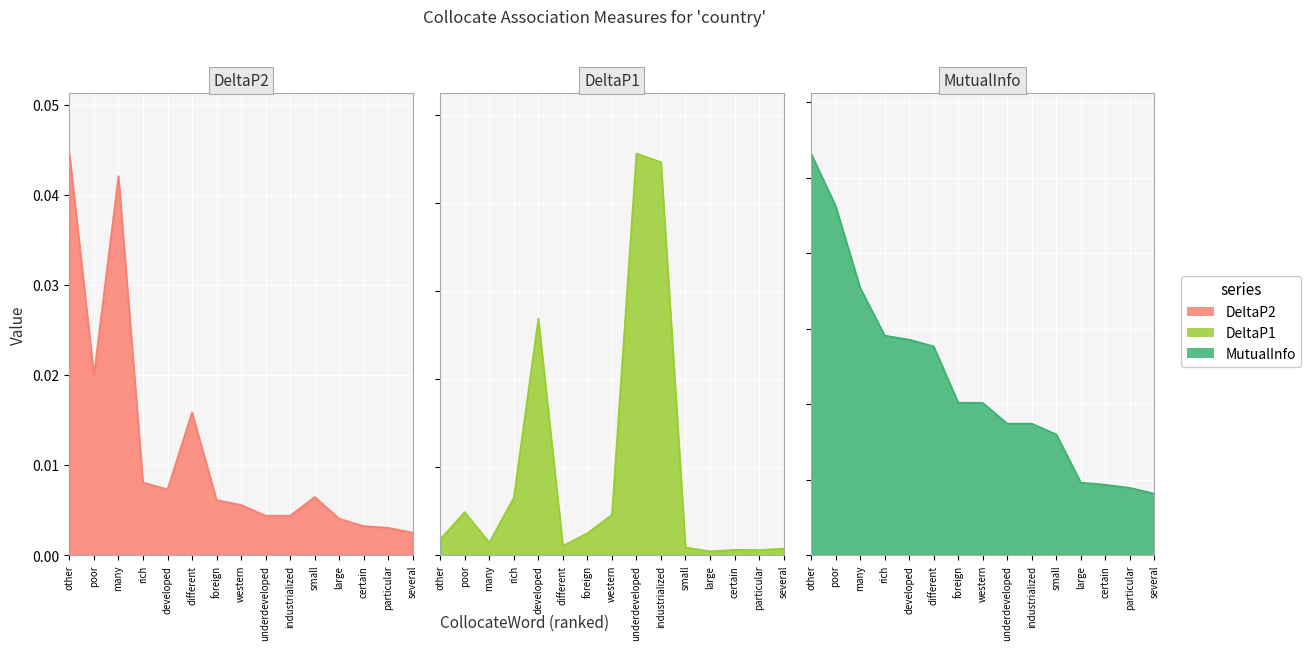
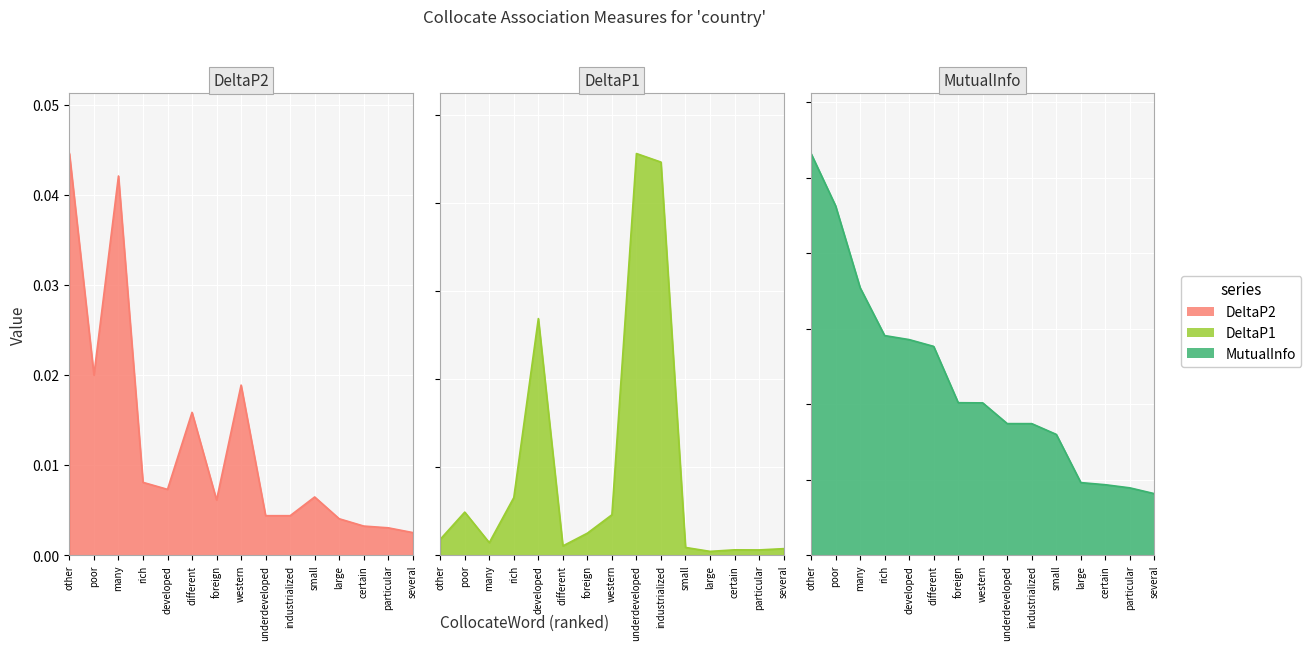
  {
    "DeltaP2": {
      "other": 0.045,
      "poor": 0.020,
      "many": 0.042,
      "rich": 0.008,
      "developed": 0.007,
      "different": 0.016,
      "foreign": 0.006,
-     "western": 0.006,
+     "western": 0.019,
      "underdeveloped": 0.004,
      "industrialized": 0.004,
      "small": 0.006,
      "large": 0.004,
      "certain": 0.003,
      "particular": 0.003,
      "several": 0.003
    }
  }
